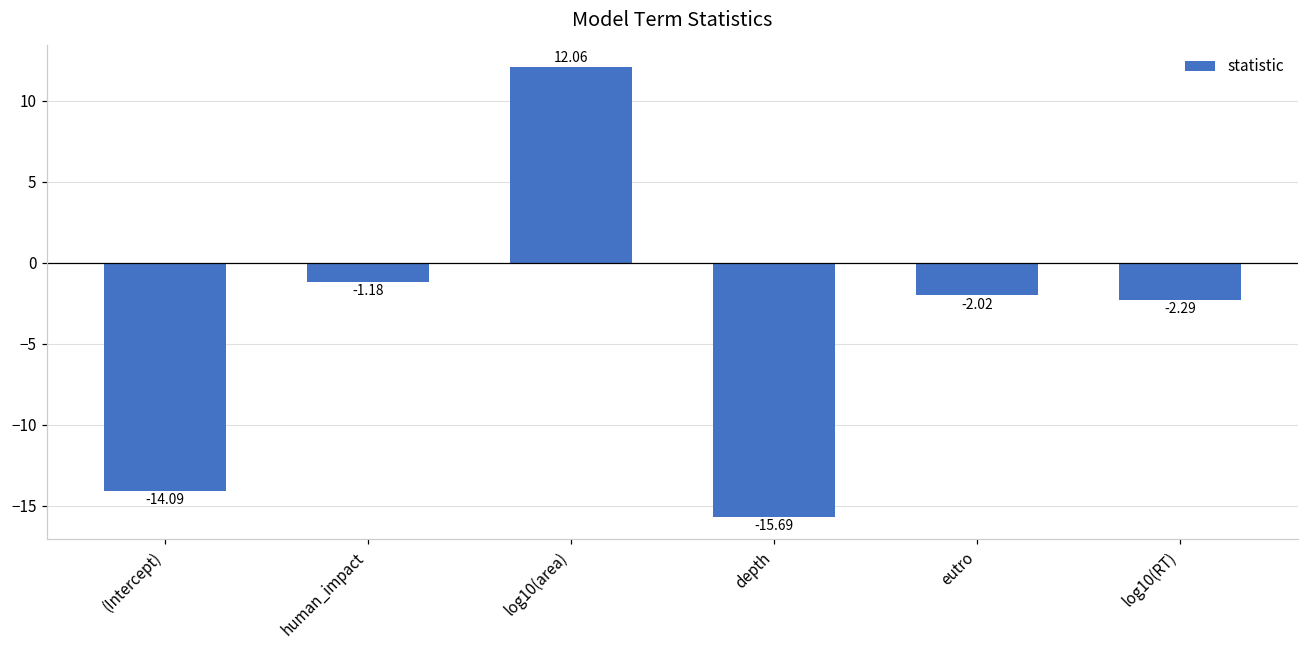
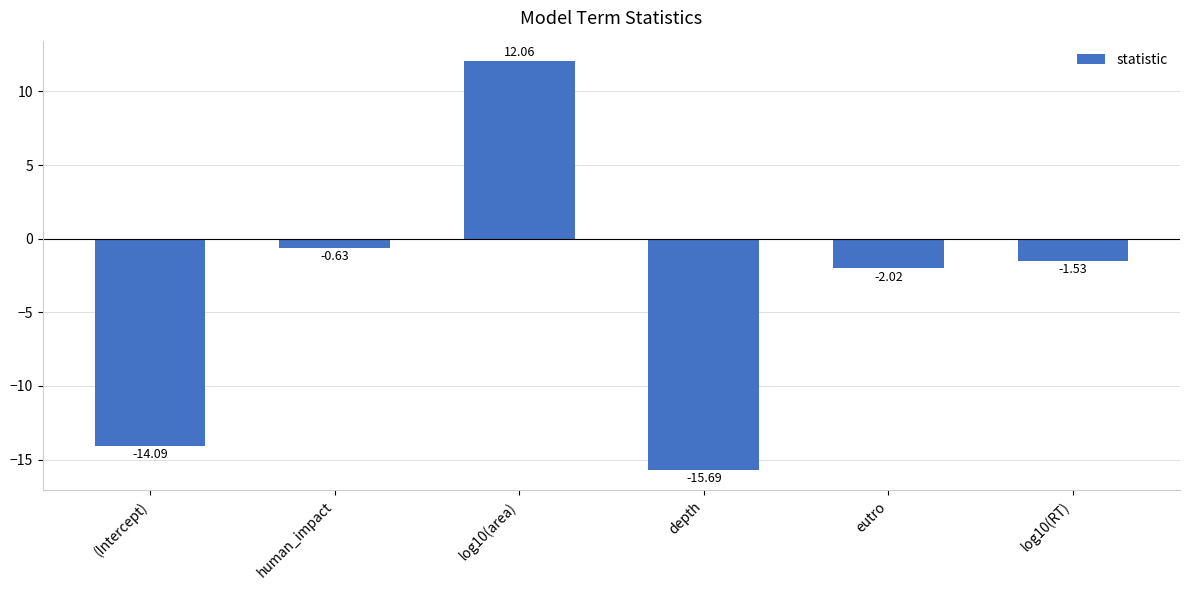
  {
    "(Intercept)": -14.09,
-   "human_impact": -1.18,
+   "human_impact": -0.63,
    "log10(area)": 12.06,
    "depth": -15.69,
    "eutro": -2.02,
-   "log10(RT)": -2.29
+   "log10(RT)": -1.53
  }
